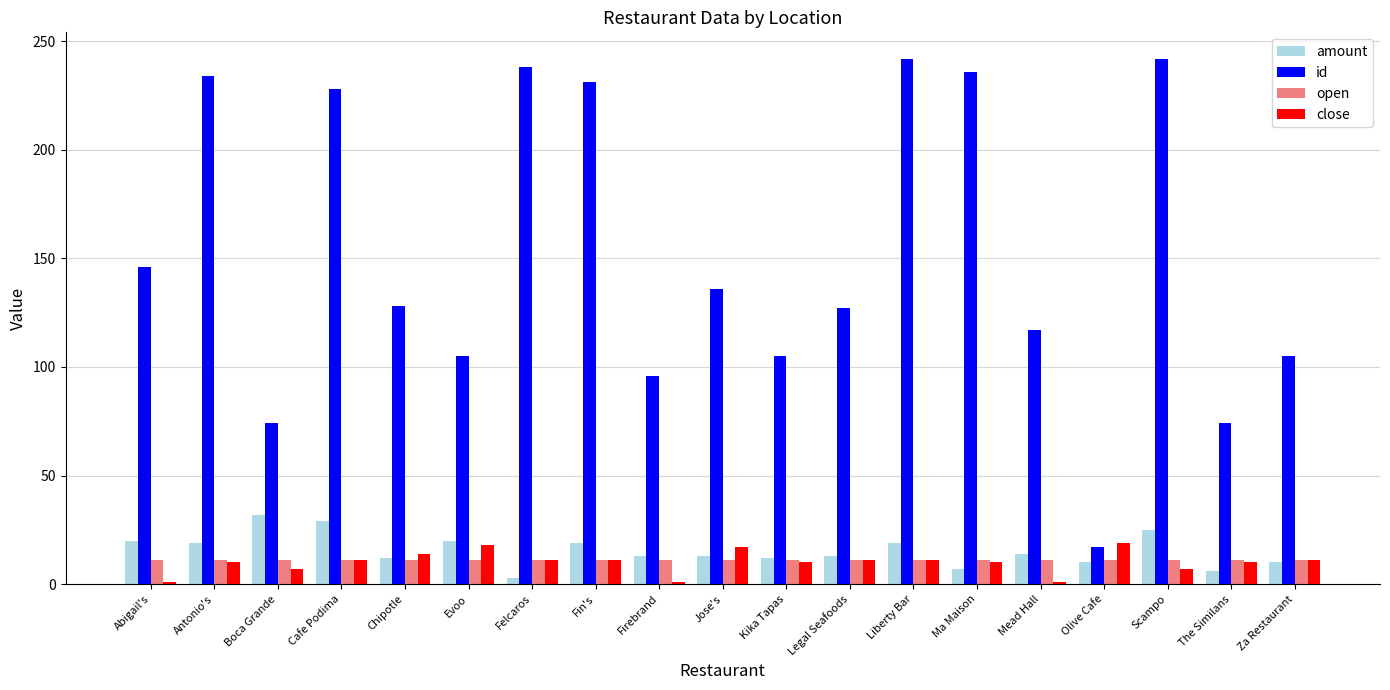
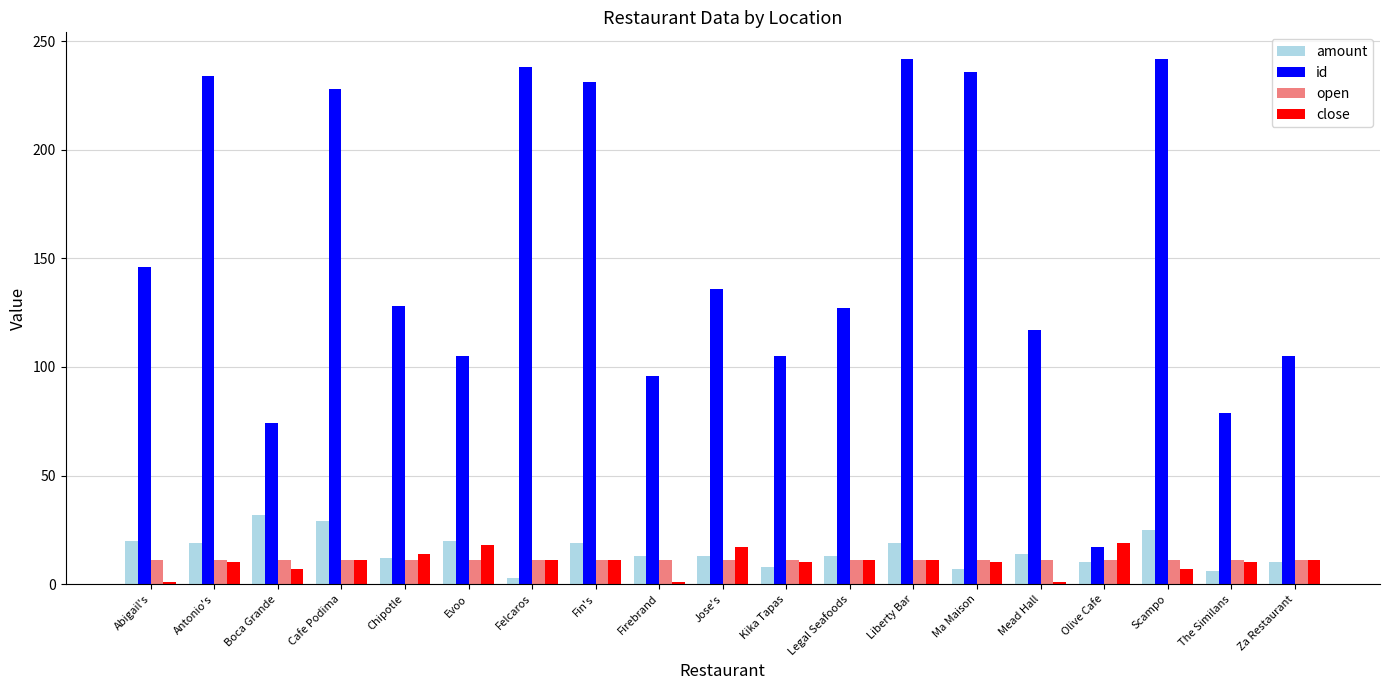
  {
    "amount": {
      "Abigail's": 20,
      "Antonio's": 19,
      "Boca Grande": 32,
      "Cafe Podima": 29,
      "Chipotle": 12,
      "Evoo": 20,
      "Felcaros": 3,
      "Fin's": 19,
      "Firebrand": 13,
      "Jose's": 13,
-     "Kika Tapas": 12,
+     "Kika Tapas": 8,
      "Legal Seafoods": 13,
      "Liberty Bar": 19,
      "Ma Maison": 7,
      "Mead Hall": 14,
      "Olive Cafe": 10,
      "Scampo": 25,
      "The Similans": 6,
      "Za Restaurant": 10
    },
    "id": {
      "Abigail's": 146,
      "Antonio's": 234,
      "Boca Grande": 74,
      "Cafe Podima": 228,
      "Chipotle": 128,
      "Evoo": 105,
      "Felcaros": 238,
      "Fin's": 231,
      "Firebrand": 96,
      "Jose's": 136,
      "Kika Tapas": 105,
      "Legal Seafoods": 127,
      "Liberty Bar": 242,
      "Ma Maison": 236,
      "Mead Hall": 117,
      "Olive Cafe": 17,
      "Scampo": 242,
-     "The Similans": 74,
+     "The Similans": 79,
      "Za Restaurant": 105
    },
    "open": {
      "Abigail's": 11,
      "Antonio's": 11,
      "Boca Grande": 11,
      "Cafe Podima": 11,
      "Chipotle": 11,
      "Evoo": 11,
      "Felcaros": 11,
      "Fin's": 11,
      "Firebrand": 11,
      "Jose's": 11,
      "Kika Tapas": 11,
      "Legal Seafoods": 11,
      "Liberty Bar": 11,
      "Ma Maison": 11,
      "Mead Hall": 11,
      "Olive Cafe": 11,
      "Scampo": 11,
      "The Similans": 11,
      "Za Restaurant": 11
    },
    "close": {
      "Antonio's": 10,
      "Boca Grande": 7,
      "Cafe Podima": 11,
      "Chipotle": 14,
      "Evoo": 18,
      "Felcaros": 11,
      "Fin's": 11,
      "Jose's": 17,
      "Kika Tapas": 10,
      "Legal Seafoods": 11,
      "Liberty Bar": 11,
      "Ma Maison": 10,
      "Olive Cafe": 19,
      "Scampo": 7,
      "The Similans": 10,
      "Za Restaurant": 11
    }
  }
